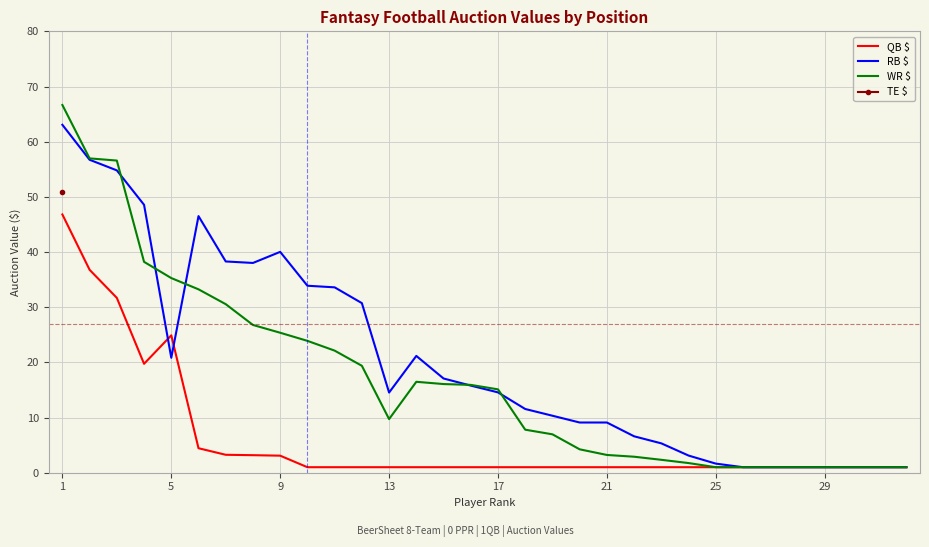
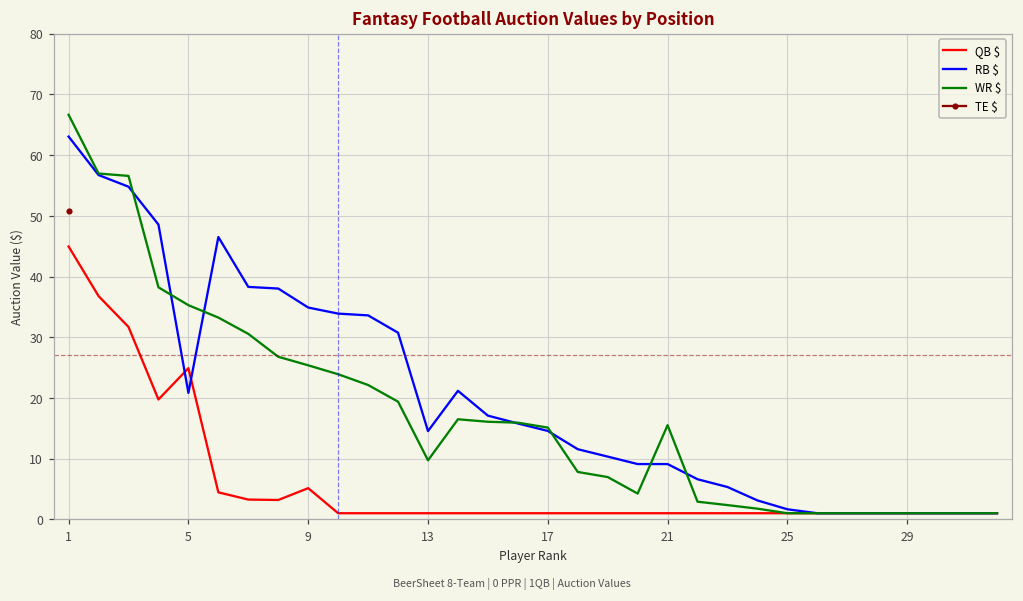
  {
    "QB $": {
-     "1": 47,
+     "1": 45,
      "5": 25,
-     "9": 3,
+     "9": 5,
      "13": 1,
      "17": 1,
      "21": 1
    },
    "RB $": {
      "1": 63,
      "5": 21,
-     "9": 40,
+     "9": 35,
      "13": 15,
      "17": 15,
      "21": 9,
      "25": 2
    },
    "WR $": {
      "1": 67,
      "5": 35,
      "9": 25,
      "13": 10,
      "17": 15,
-     "21": 3
+     "21": 16
    },
    "TE $": {
      "1": 51
    }
  }
